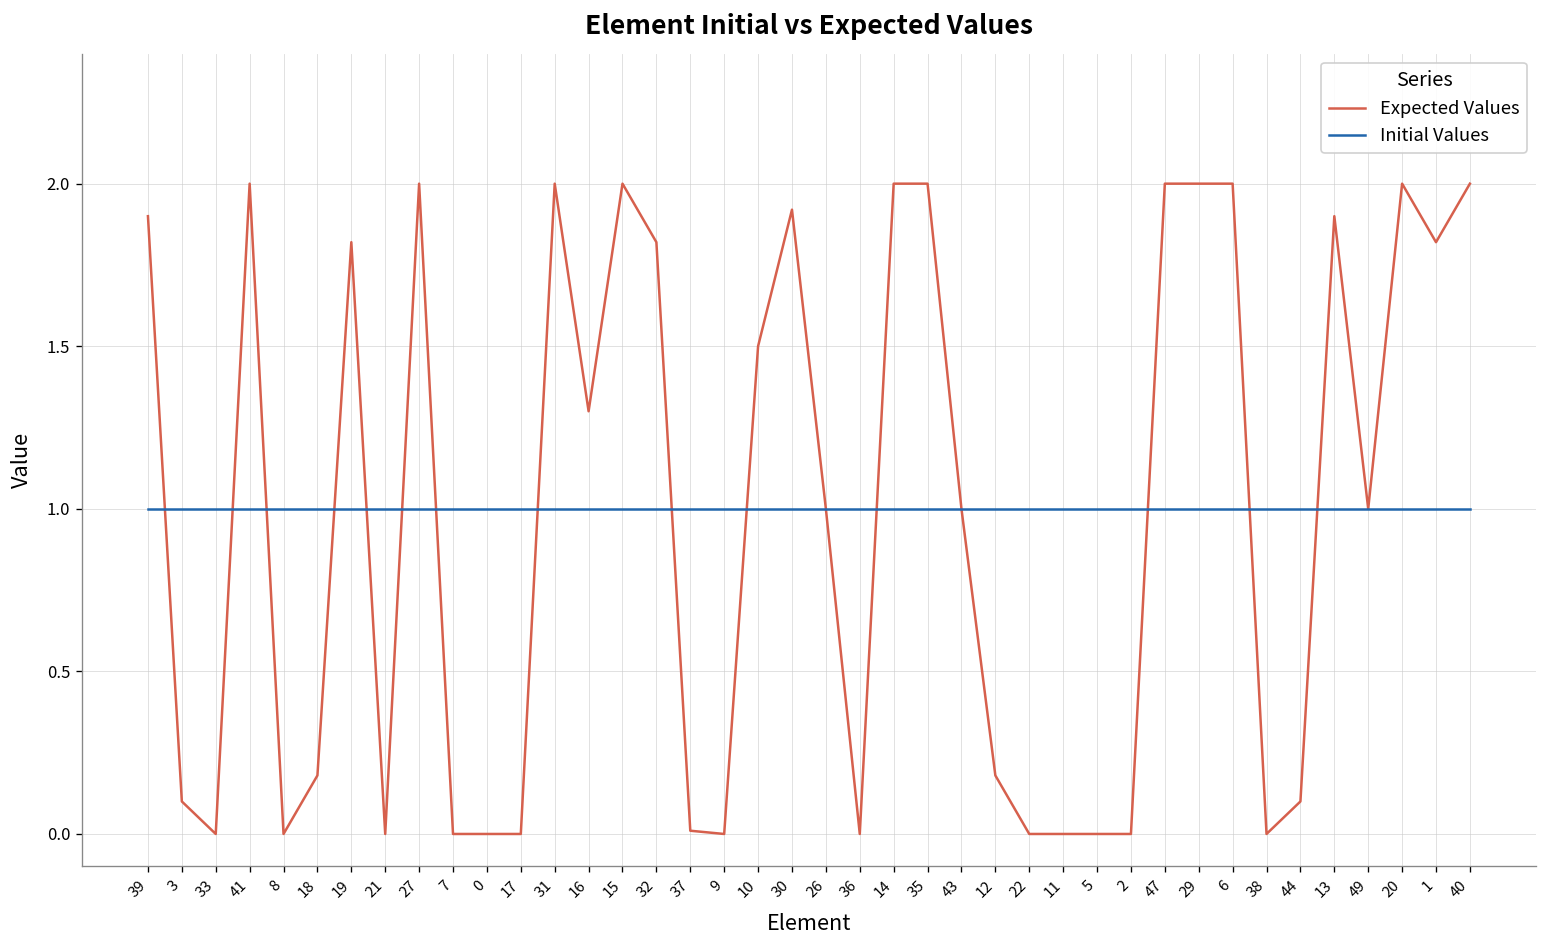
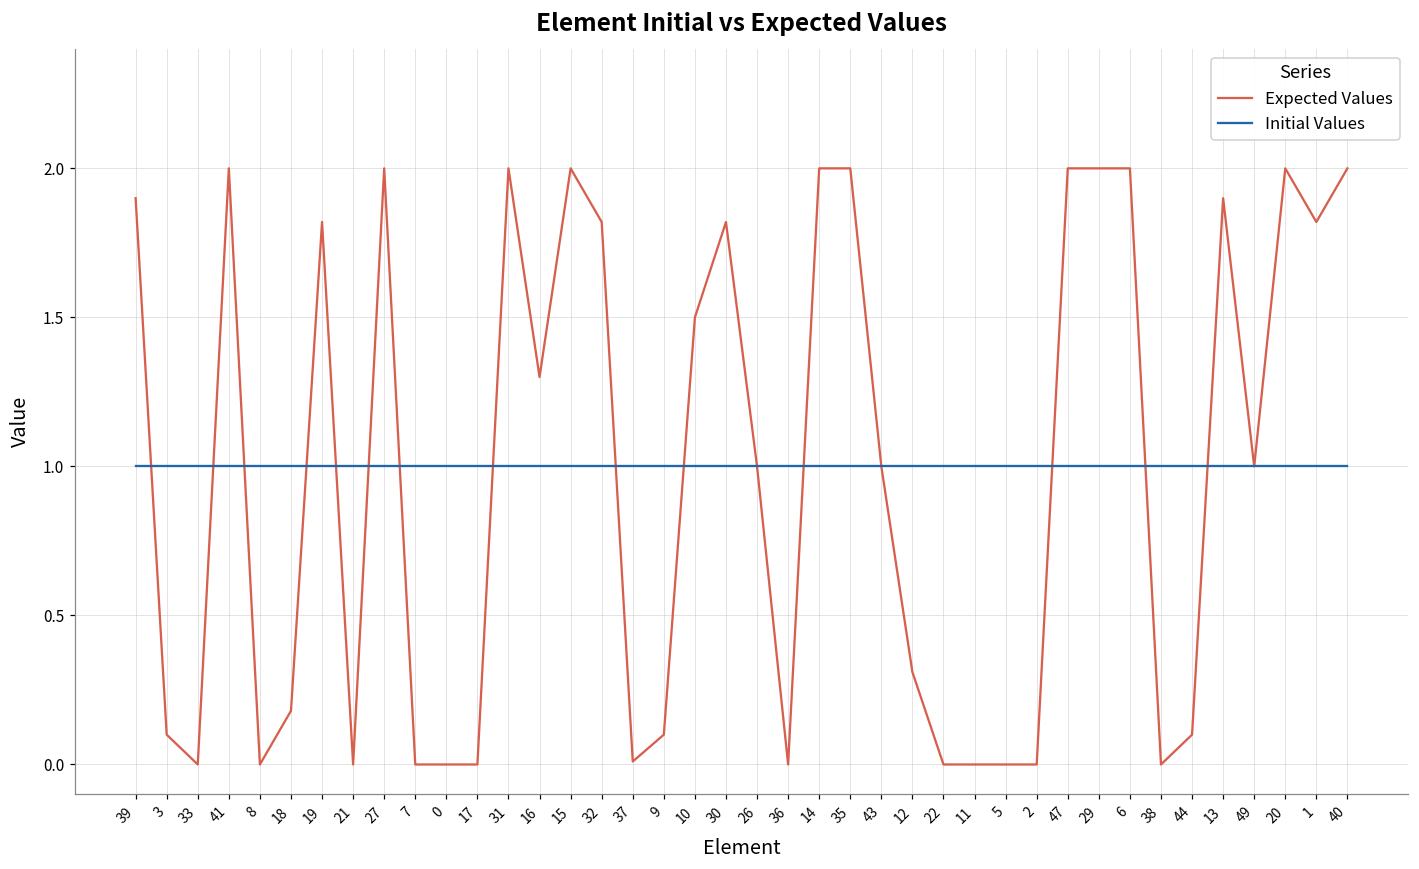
  {
    "Expected Values": {
      "39": 1.90,
      "3": 0.10,
      "33": 0.00,
      "41": 2.00,
      "8": 0.00,
      "18": 0.18,
      "19": 1.82,
      "21": 0.00,
      "27": 2.00,
      "7": 0.00,
      "0": 0.00,
      "17": 0.00,
      "31": 2.00,
      "16": 1.30,
      "15": 2.00,
      "32": 1.82,
      "37": 0.01,
-     "9": 0.0,
+     "9": 0.1,
      "10": 1.50,
-     "30": 1.92,
+     "30": 1.82,
      "36": 0.00,
      "14": 2.00,
      "35": 2.00,
-     "12": 0.18,
+     "12": 0.31,
      "22": 0.00,
      "11": 0.00,
      "5": 0.00,
      "2": 0.00,
      "47": 2.00,
      "29": 2.00,
      "6": 2.00,
      "38": 0.00,
      "44": 0.10,
      "13": 1.90,
      "20": 2.00,
      "1": 1.82,
      "40": 2.00
    },
    "Initial Values": {
      "39": 1.00,
      "3": 1.00,
      "33": 1.00,
      "41": 1.00,
      "8": 1.00,
      "18": 1.00,
      "19": 1.00,
      "21": 1.00,
      "27": 1.00,
      "7": 1.00,
      "0": 1.00,
      "17": 1.00,
      "31": 1.00,
      "16": 1.00,
      "15": 1.00,
      "32": 1.00,
      "37": 1.00,
      "9": 1.00,
      "10": 1.00,
      "30": 1.00,
      "36": 1.00,
      "14": 1.00,
      "35": 1.00,
      "12": 1.00,
      "22": 1.00,
      "11": 1.00,
      "5": 1.00,
      "2": 1.00,
      "47": 1.00,
      "29": 1.00,
      "6": 1.00,
      "38": 1.00,
      "44": 1.00,
      "13": 1.00,
      "20": 1.00,
      "1": 1.00,
      "40": 1.00
    }
  }
